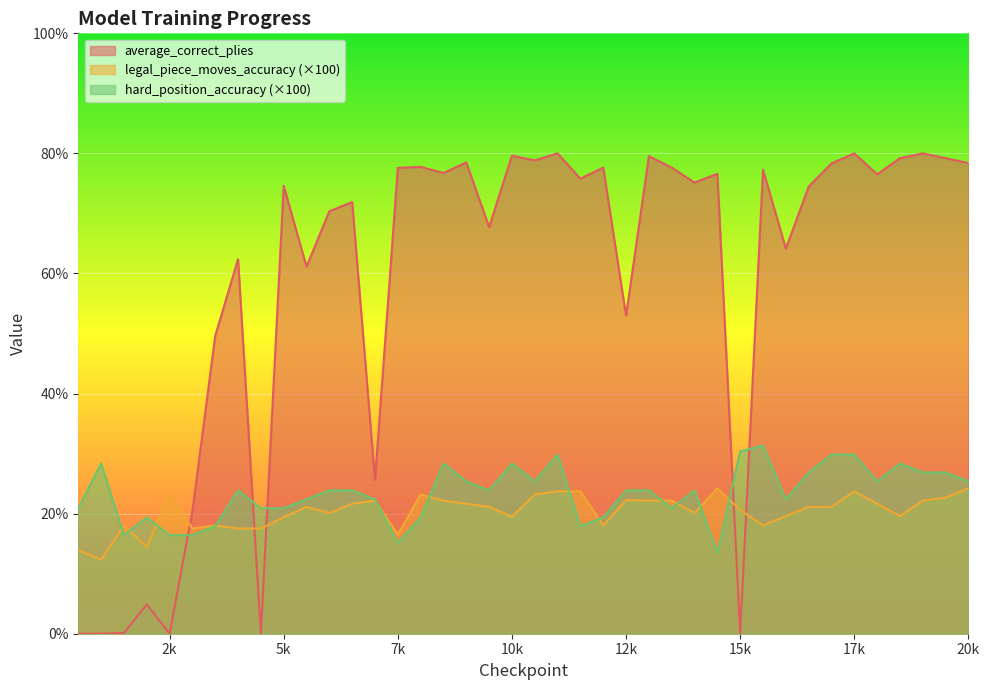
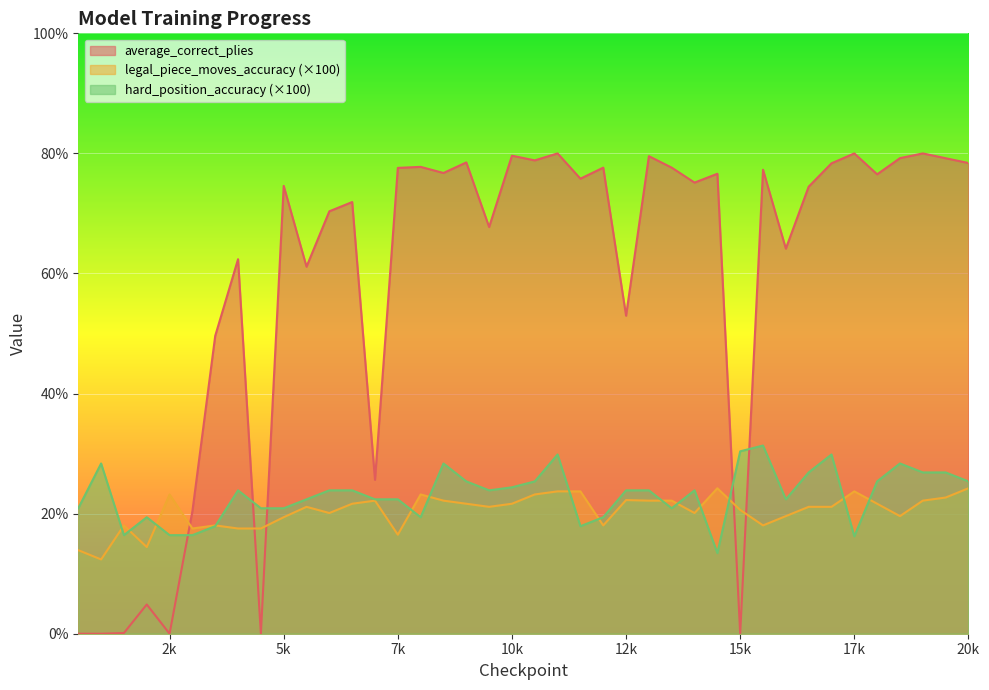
  {
    "average_correct_plies": {
      "2k": "0%",
      "5k": "75%",
      "7k": "78%",
      "10k": "80%",
      "12k": "53%",
      "15k": "0%",
      "17k": "80%",
      "20k": "78%"
    },
    "legal_piece_moves_accuracy (×100)": {
      "2k": "23%",
      "5k": "19%",
      "7k": "16%",
-     "10k": "19%",
+     "10k": "22%",
      "12k": "22%",
      "15k": "21%",
      "17k": "24%",
      "20k": "24%"
    },
    "hard_position_accuracy (×100)": {
      "2k": "16%",
      "5k": "21%",
-     "7k": "15%",
-     "10k": "28%",
+     "7k": "22%",
+     "10k": "24%",
      "12k": "24%",
      "15k": "30%",
-     "17k": "30%",
+     "17k": "16%",
      "20k": "25%"
    }
  }
